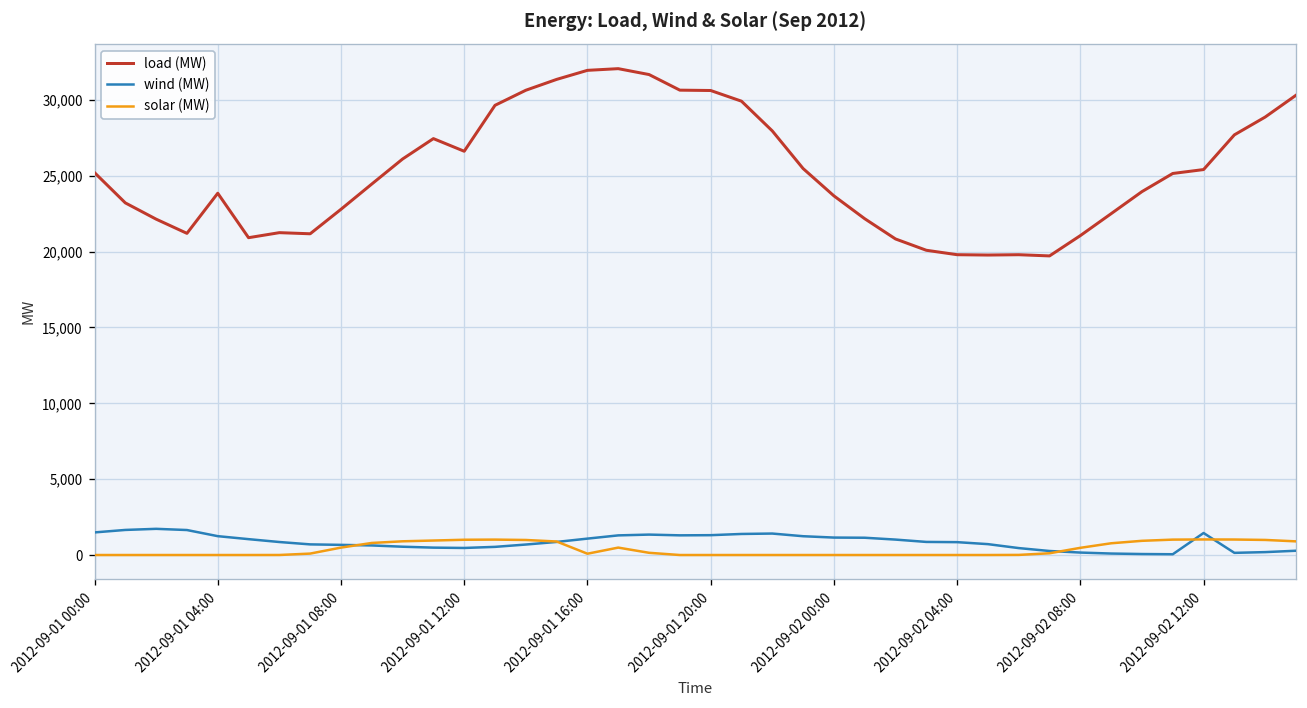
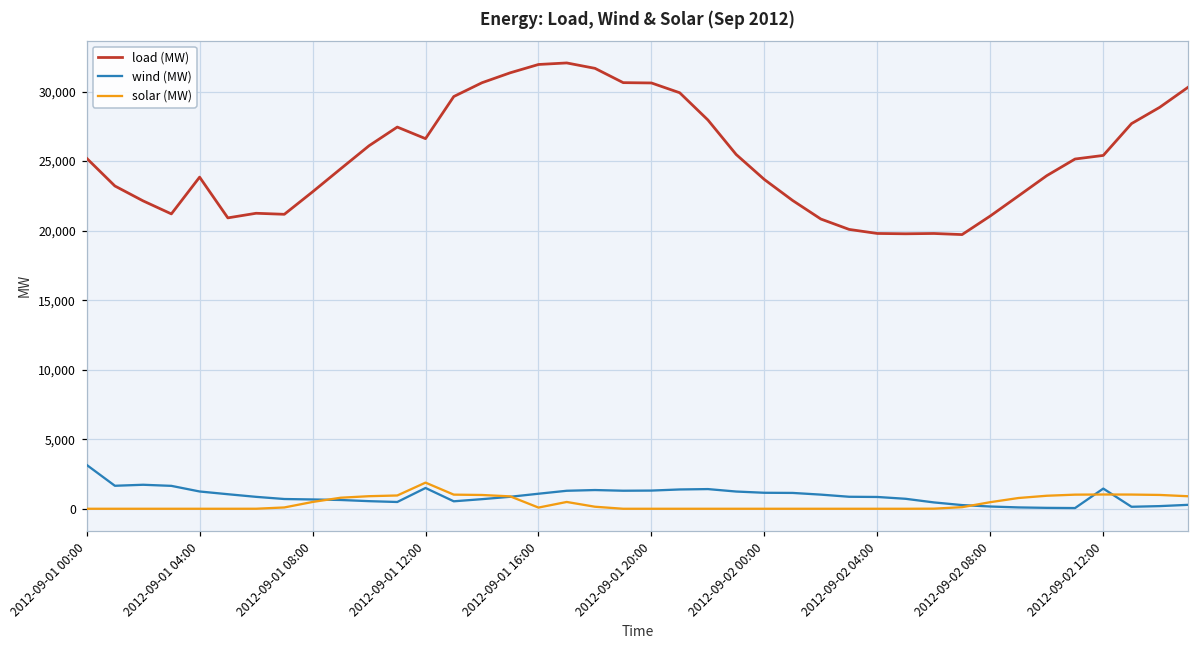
  {
    "load (MW)": {
      "2012-09-01 00:00": "25,200",
      "2012-09-01 04:00": "23,800",
      "2012-09-01 08:00": "22,800",
      "2012-09-01 12:00": "26,600",
      "2012-09-01 16:00": "31,900",
      "2012-09-01 20:00": "30,600",
      "2012-09-02 00:00": "23,700",
      "2012-09-02 04:00": "19,800",
      "2012-09-02 08:00": "21,100",
      "2012-09-02 12:00": "25,400"
    },
    "wind (MW)": {
-     "2012-09-01 00:00": "1,500",
+     "2012-09-01 00:00": "3,200",
      "2012-09-01 04:00": "1,200",
-     "2012-09-01 12:00": "500",
+     "2012-09-01 12:00": "1,500",
      "2012-09-01 16:00": "1,100",
      "2012-09-01 20:00": "1,300",
      "2012-09-02 00:00": "1,200",
      "2012-09-02 04:00": "800",
      "2012-09-02 08:00": "200",
      "2012-09-02 12:00": "1,500"
    },
    "solar (MW)": {
      "2012-09-01 00:00": "0",
      "2012-09-01 04:00": "0",
-     "2012-09-01 12:00": "1,000",
+     "2012-09-01 12:00": "1,900",
      "2012-09-01 16:00": "100",
      "2012-09-01 20:00": "0",
      "2012-09-02 00:00": "0",
      "2012-09-02 04:00": "0",
      "2012-09-02 08:00": "500",
      "2012-09-02 12:00": "1,000"
    }
  }
